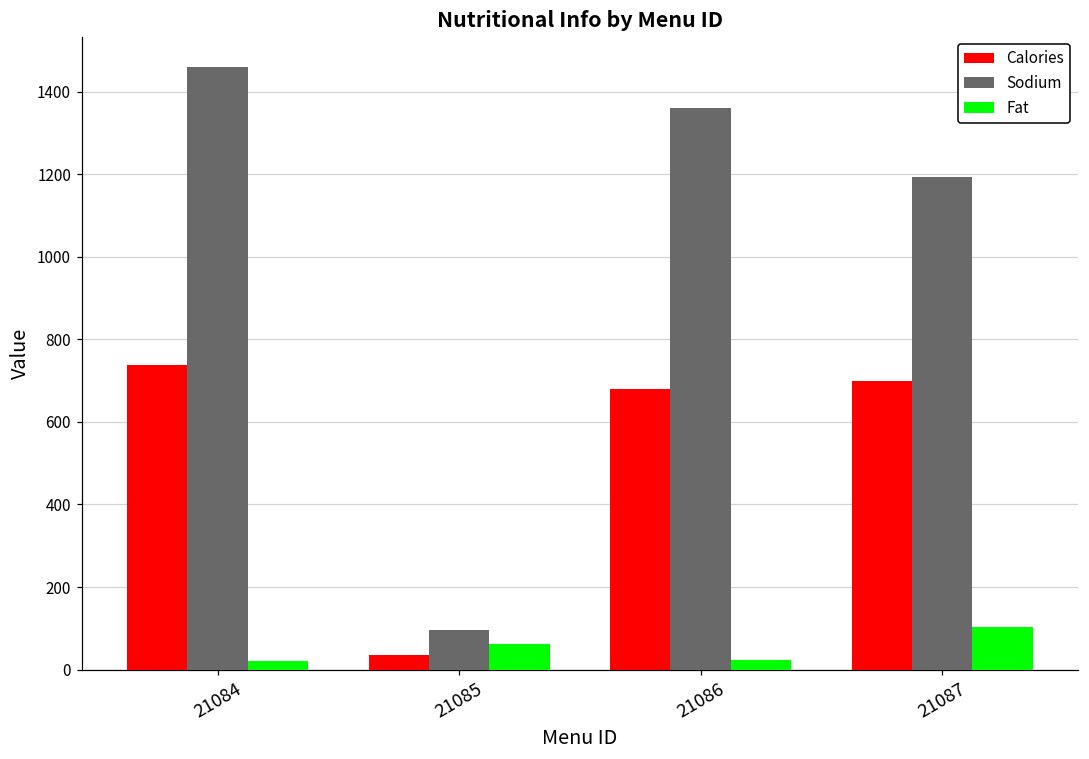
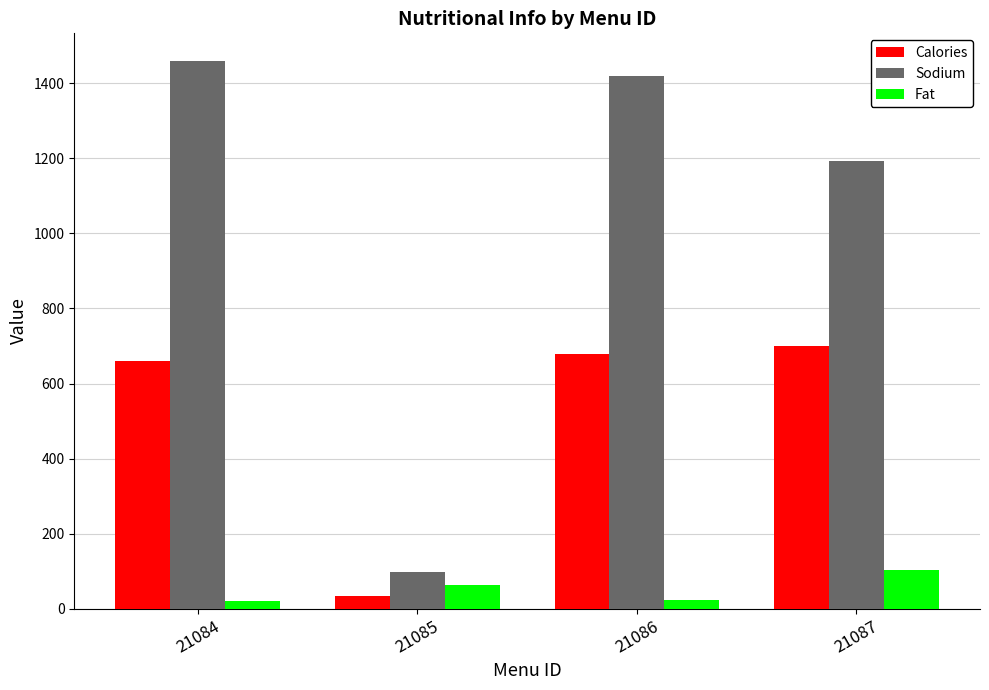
  {
    "Calories": {
-     "21084": 740,
+     "21084": 660,
      "21085": 40,
      "21086": 680,
      "21087": 700
    },
    "Sodium": {
      "21084": 1460,
      "21085": 100,
-     "21086": 1360,
+     "21086": 1420,
      "21087": 1190
    },
    "Fat": {
      "21084": 20,
      "21085": 60,
      "21086": 20,
      "21087": 100
    }
  }
